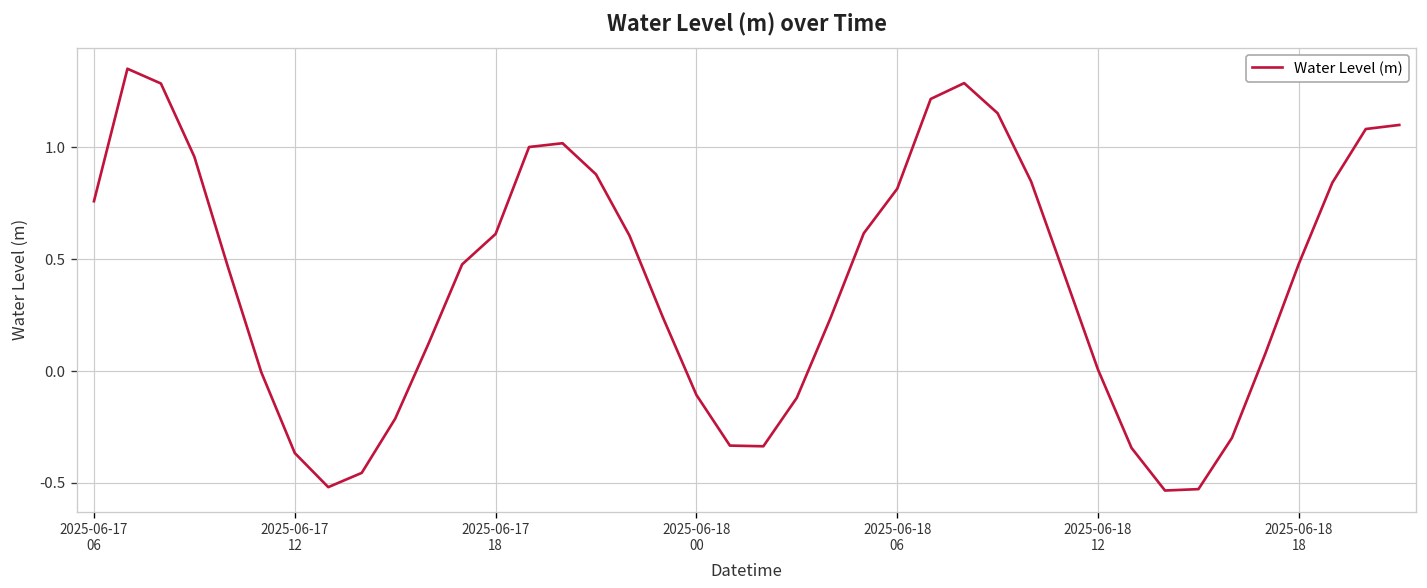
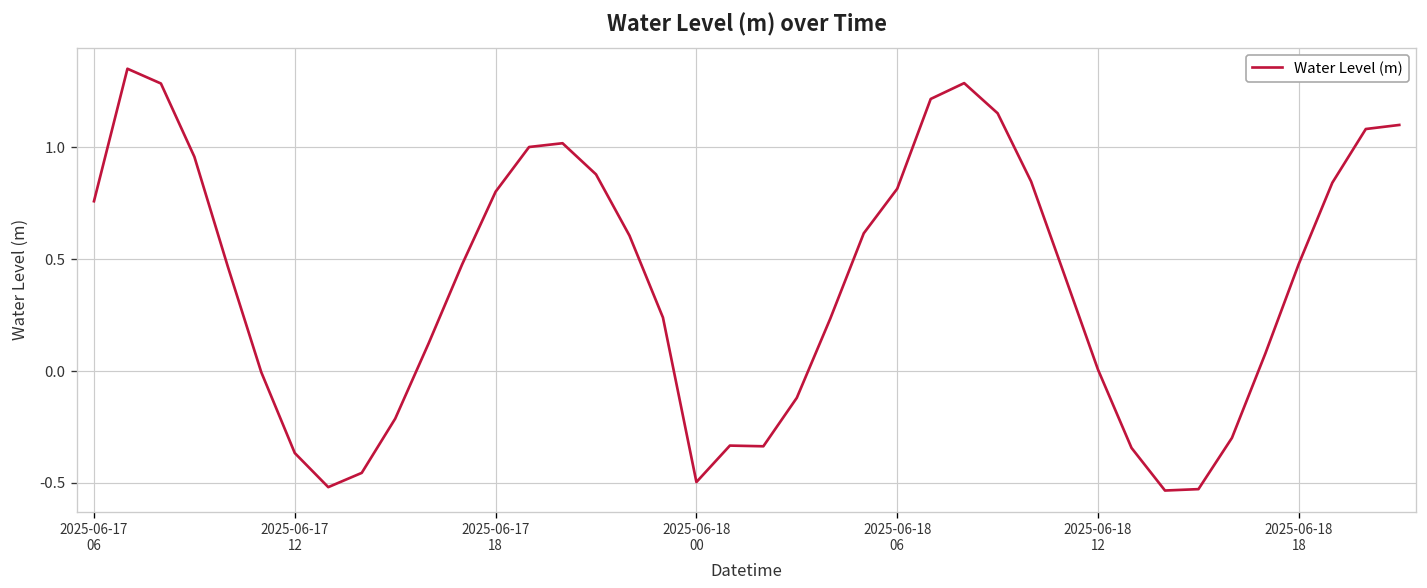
  {
    "2025-06-17 06": 0.76,
    "2025-06-17 12": -0.37,
-   "2025-06-17 18": 0.61,
-   "2025-06-18 00": -0.11,
+   "2025-06-17 18": 0.80,
+   "2025-06-18 00": -0.50,
    "2025-06-18 06": 0.82,
    "2025-06-18 12": 0.01,
    "2025-06-18 18": 0.48
  }
